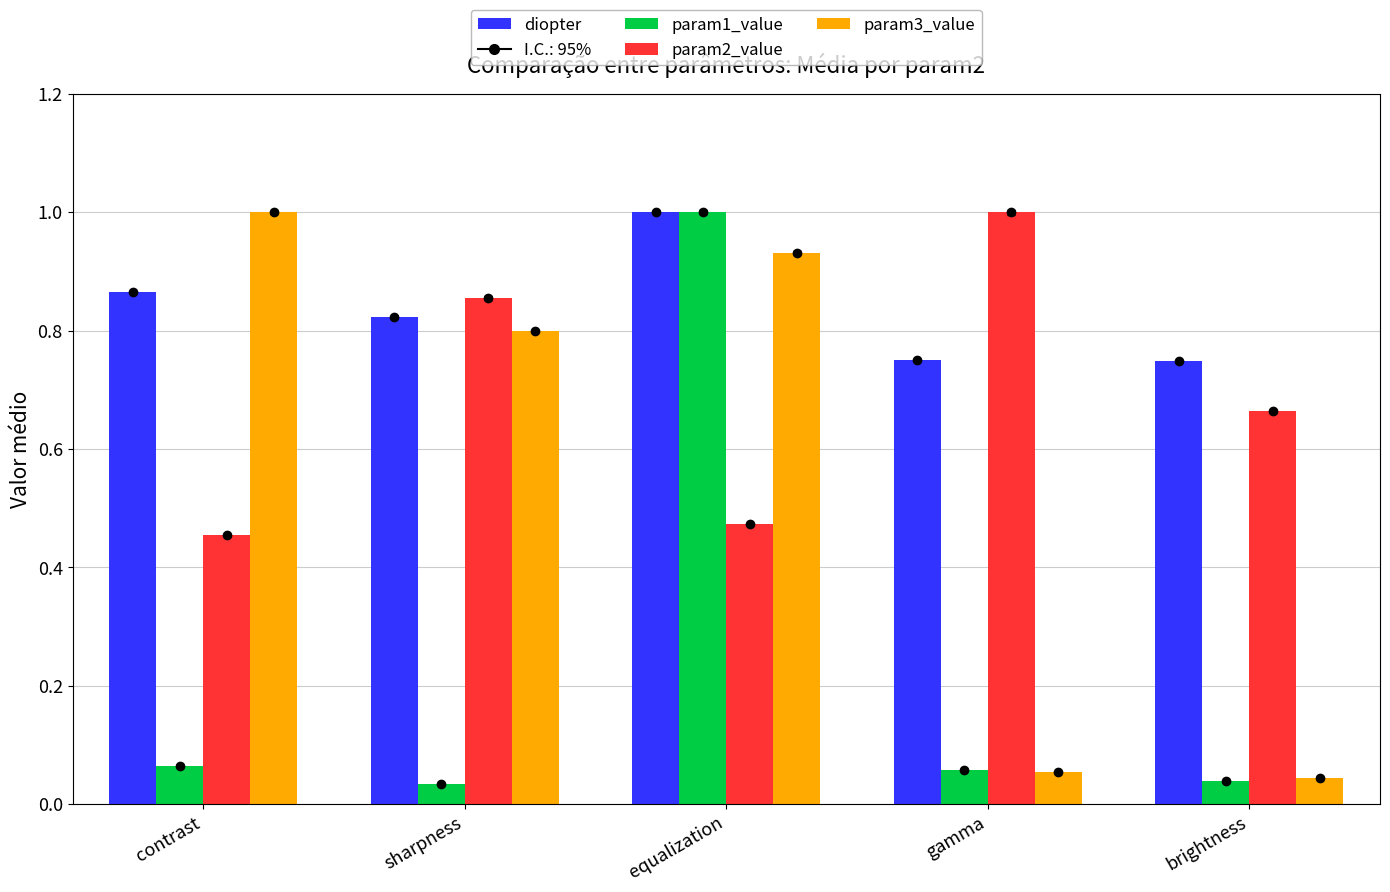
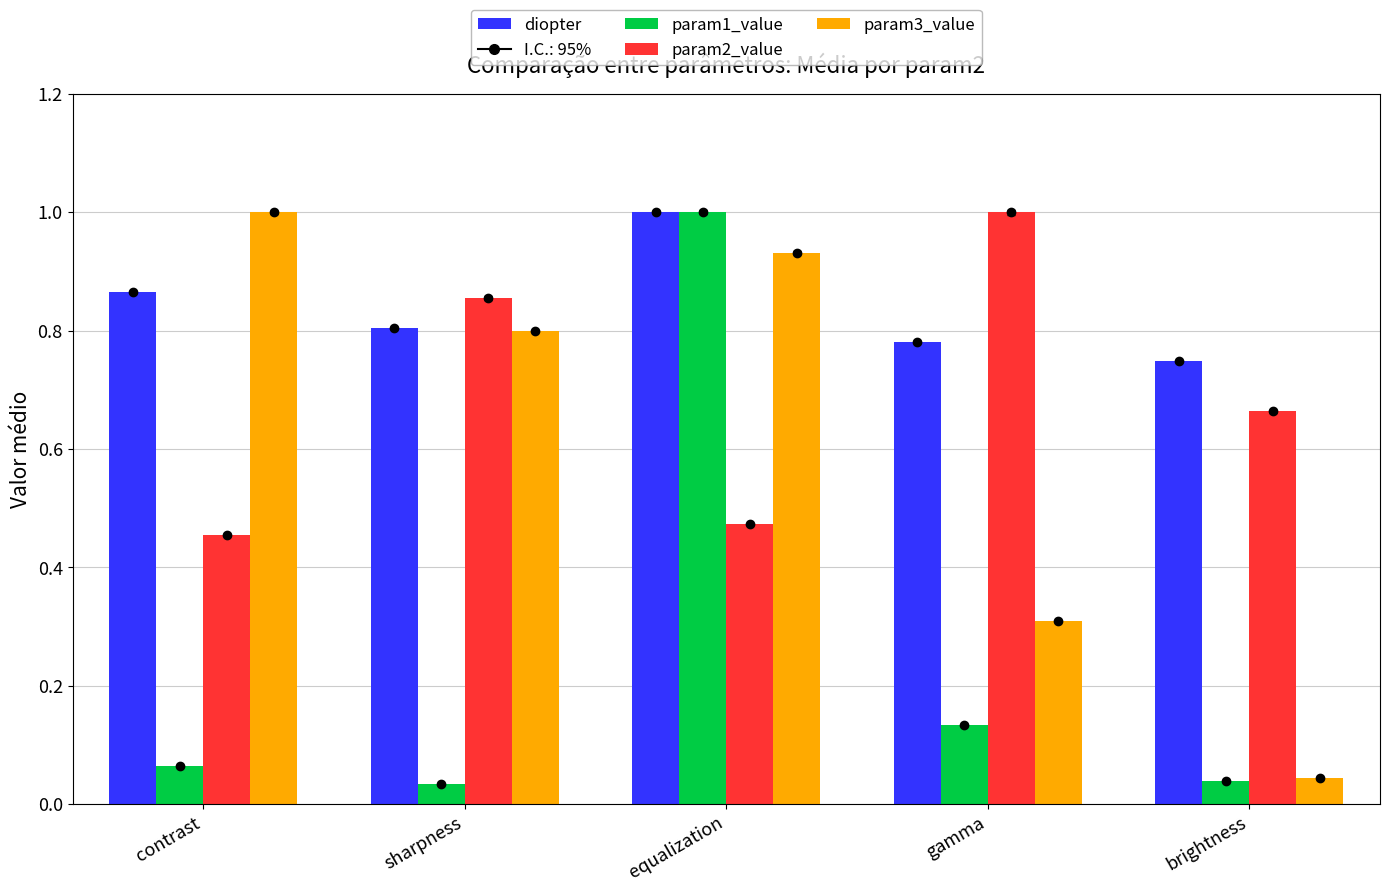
  {
    "diopter": {
      "contrast": 0.87,
-     "sharpness": 0.82,
+     "sharpness": 0.80,
      "equalization": 1.00,
-     "gamma": 0.75,
+     "gamma": 0.78,
      "brightness": 0.75
    },
    "param1_value": {
      "contrast": 0.06,
      "sharpness": 0.03,
      "equalization": 1.00,
-     "gamma": 0.06,
+     "gamma": 0.13,
      "brightness": 0.04
    },
    "param2_value": {
      "contrast": 0.45,
      "sharpness": 0.85,
      "equalization": 0.47,
      "gamma": 1.00,
      "brightness": 0.66
    },
    "param3_value": {
      "contrast": 1.00,
      "sharpness": 0.80,
      "equalization": 0.93,
-     "gamma": 0.05,
+     "gamma": 0.31,
      "brightness": 0.04
    }
  }
